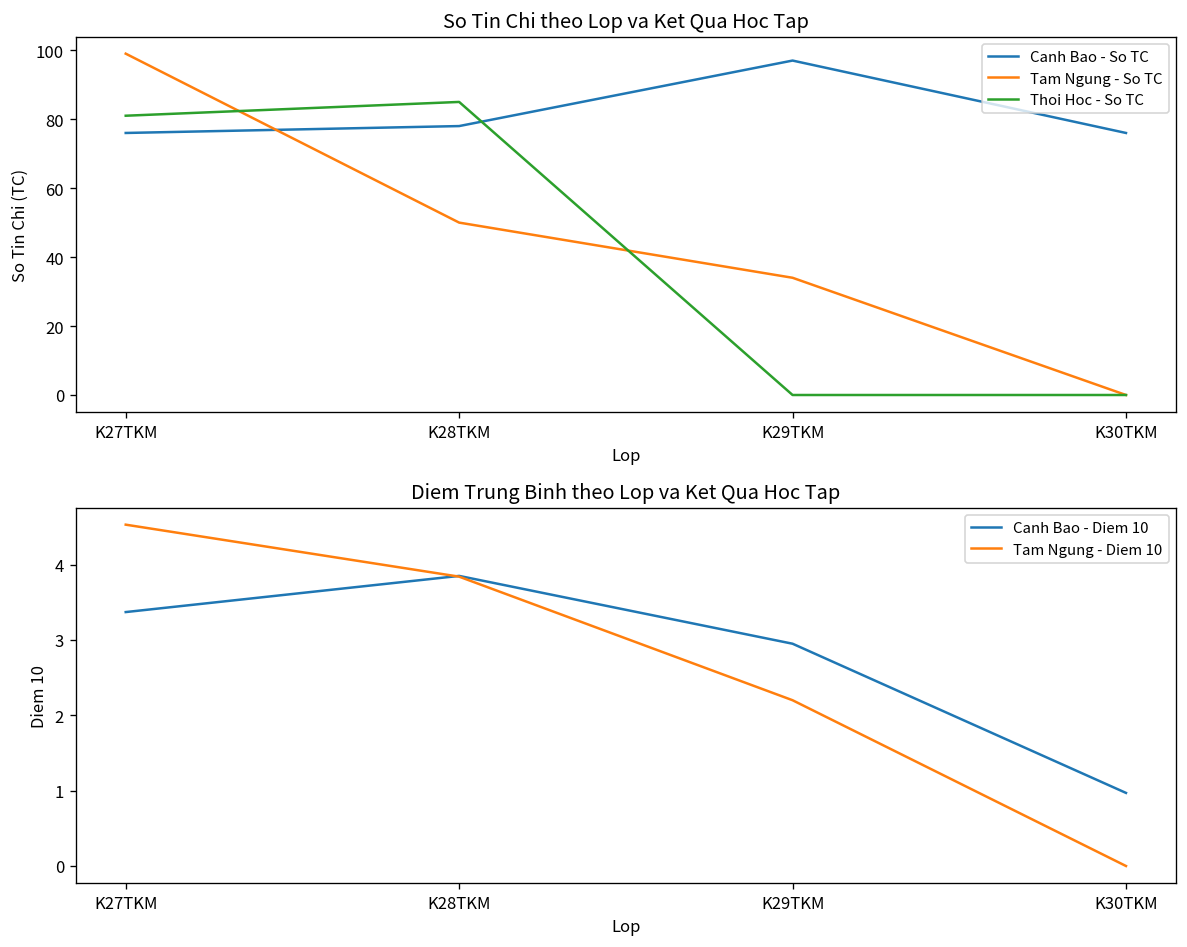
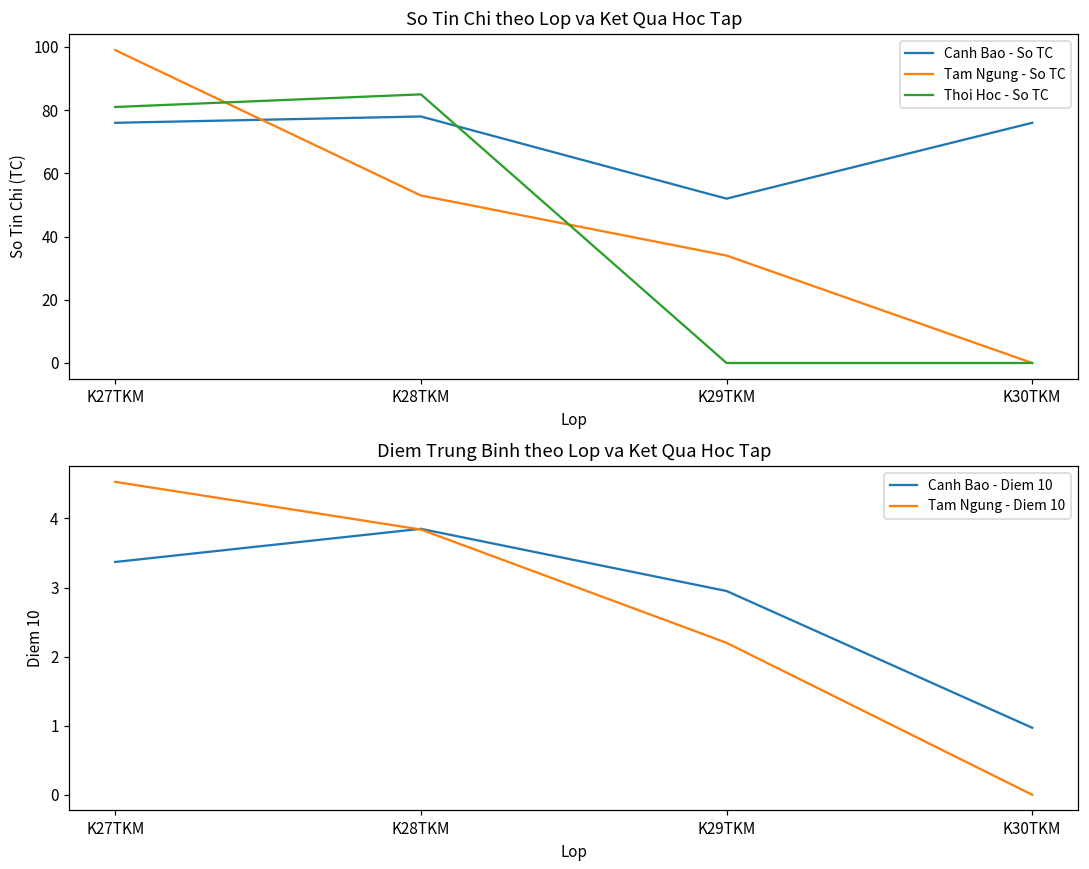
  {
    "So Tin Chi theo Lop va Ket Qua Hoc Tap": {
      "Canh Bao - So TC": {
        "K27TKM": 76,
        "K28TKM": 78,
-       "K29TKM": 97,
+       "K29TKM": 52,
        "K30TKM": 76
      },
      "Tam Ngung - So TC": {
        "K27TKM": 99,
-       "K28TKM": 50,
+       "K28TKM": 53,
        "K29TKM": 34
      },
      "Thoi Hoc - So TC": {
        "K27TKM": 81,
        "K28TKM": 85,
        "K29TKM": 0
      }
    },
    "Diem Trung Binh theo Lop va Ket Qua Hoc Tap": {
      "Canh Bao - Diem 10": {
        "K27TKM": 3.4,
        "K29TKM": 3.0,
        "K30TKM": 1.0
      },
      "Tam Ngung - Diem 10": {
        "K27TKM": 4.5,
        "K29TKM": 2.2,
        "K30TKM": 0.0
      }
    }
  }
